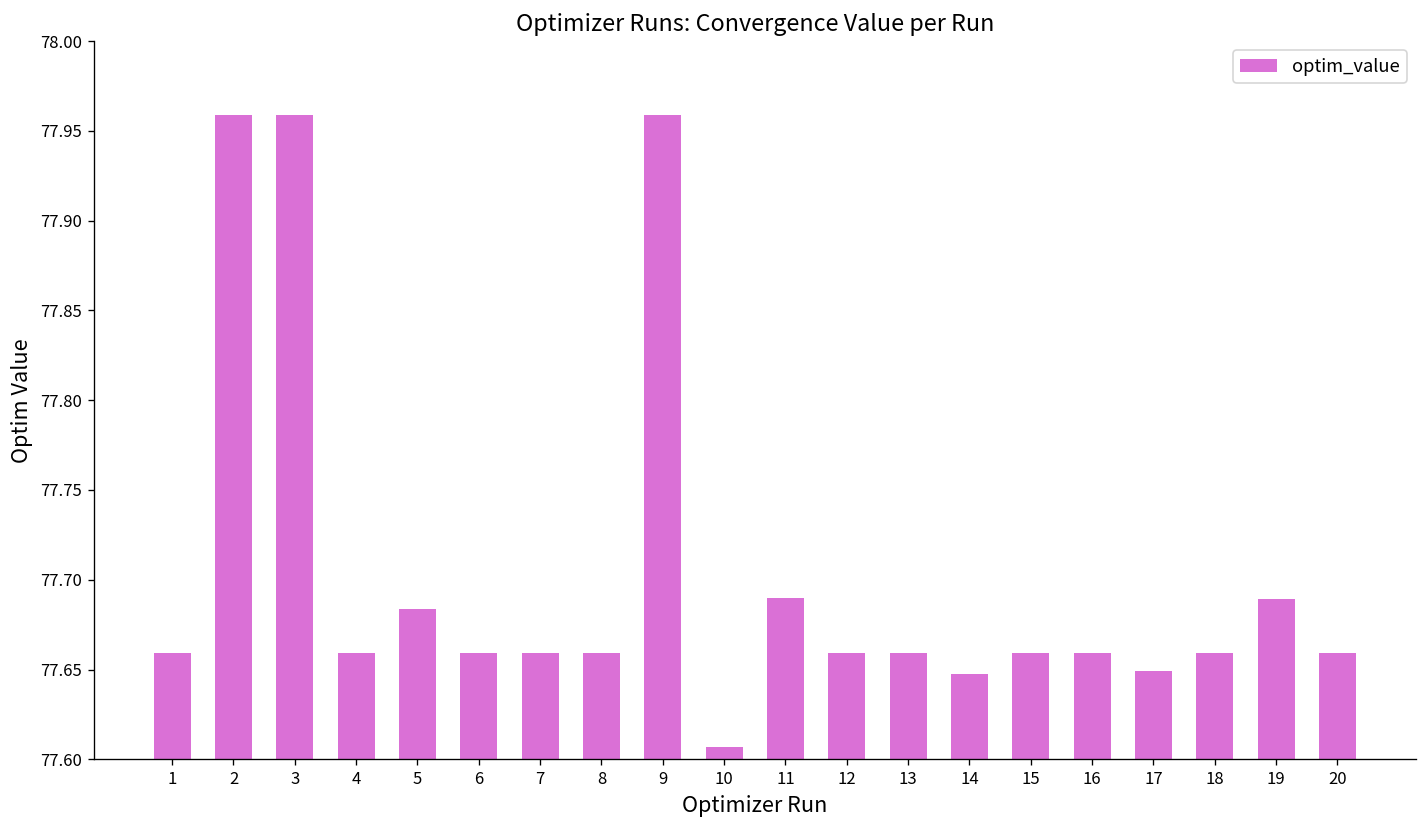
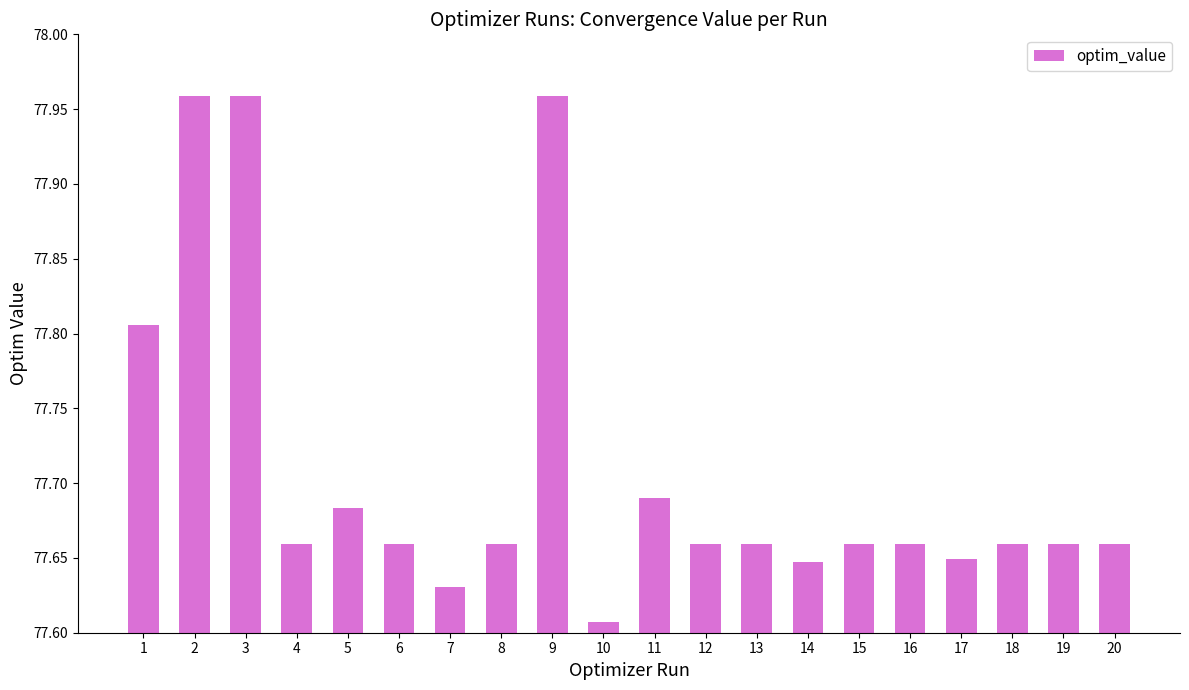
  {
-   "1": 77.659,
+   "1": 77.806,
    "2": 77.959,
    "3": 77.959,
    "4": 77.659,
    "5": 77.684,
    "6": 77.659,
-   "7": 77.659,
+   "7": 77.630,
    "8": 77.659,
    "9": 77.959,
    "10": 77.607,
    "11": 77.690,
    "12": 77.659,
    "13": 77.659,
    "14": 77.647,
    "15": 77.659,
    "16": 77.659,
    "17": 77.649,
    "18": 77.659,
-   "19": 77.689,
+   "19": 77.659,
    "20": 77.659
  }
